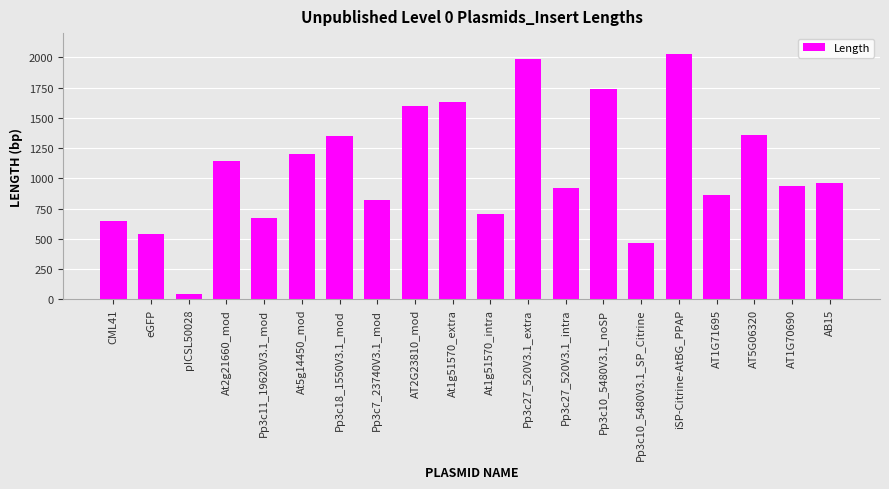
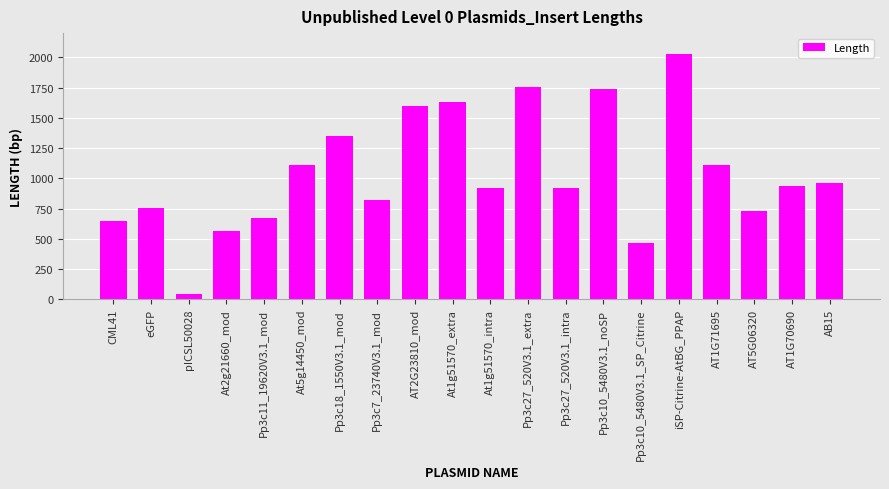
  {
    "CML41": 650,
-   "eGFP": 540,
+   "eGFP": 760,
    "pICSL50028": 40,
-   "At2g21660_mod": 1140,
+   "At2g21660_mod": 570,
    "Pp3c11_19620V3.1_mod": 670,
-   "At5g14450_mod": 1200,
+   "At5g14450_mod": 1110,
    "Pp3c18_1550V3.1_mod": 1350,
    "Pp3c7_23740V3.1_mod": 820,
    "AT2G23810_mod": 1600,
    "At1g51570_extra": 1630,
-   "At1g51570_intra": 700,
-   "Pp3c27_520V3.1_extra": 1990,
+   "At1g51570_intra": 920,
+   "Pp3c27_520V3.1_extra": 1750,
    "Pp3c27_520V3.1_intra": 920,
    "Pp3c10_5480V3.1_noSP": 1740,
    "Pp3c10_5480V3.1_SP_Citrine": 460,
    "iSP-Citrine-AtBG_PPAP": 2030,
-   "AT1G71695": 860,
-   "AT5G06320": 1360,
+   "AT1G71695": 1110,
+   "AT5G06320": 730,
    "AT1G70690": 930,
    "AB15": 960
  }
